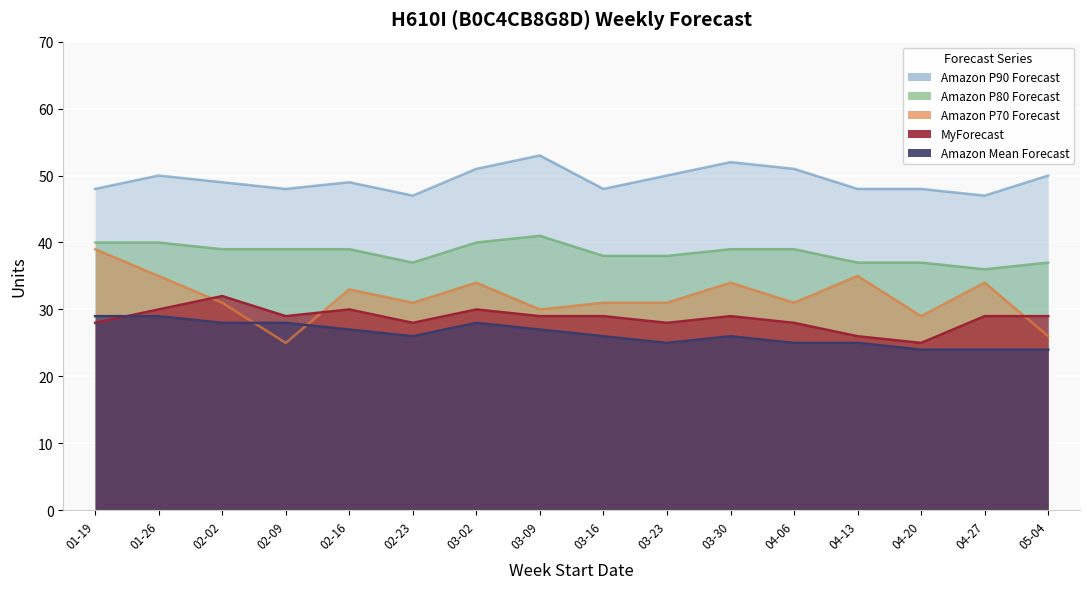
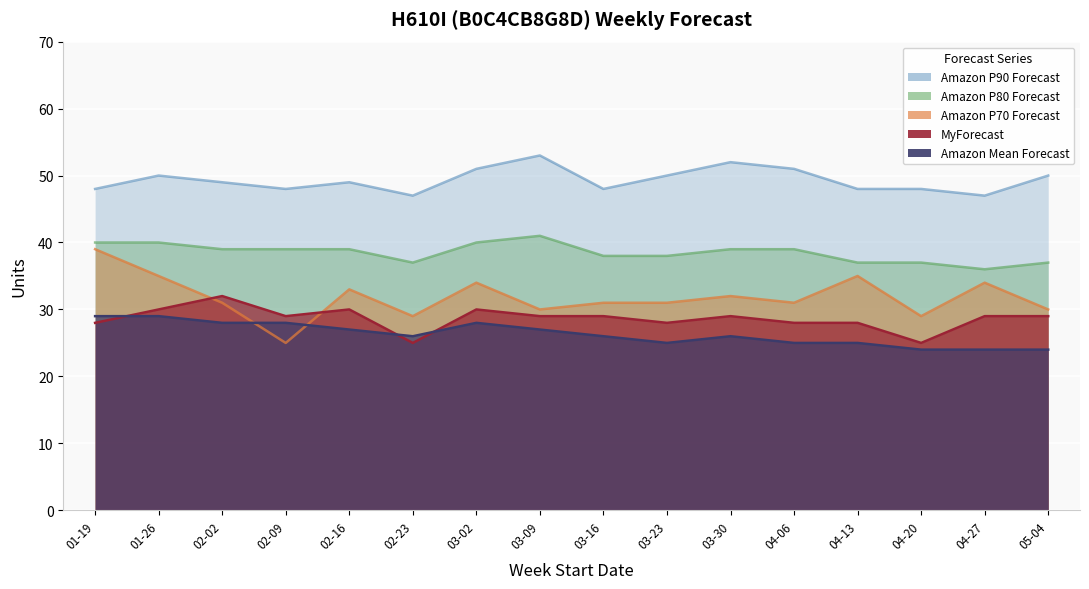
  {
    "Amazon P70 Forecast": {
      "01-19": 39,
      "01-26": 35,
      "02-02": 31,
      "02-09": 25,
      "02-16": 33,
-     "02-23": 31,
+     "02-23": 29,
      "03-02": 34,
      "03-09": 30,
      "03-16": 31,
      "03-23": 31,
-     "03-30": 34,
+     "03-30": 32,
      "04-06": 31,
      "04-13": 35,
      "04-20": 29,
      "04-27": 34,
-     "05-04": 26
+     "05-04": 30
    },
    "MyForecast": {
      "01-19": 28,
      "01-26": 30,
      "02-02": 32,
      "02-09": 29,
      "02-16": 30,
-     "02-23": 28,
+     "02-23": 25,
      "03-02": 30,
      "03-09": 29,
      "03-16": 29,
      "03-23": 28,
      "03-30": 29,
      "04-06": 28,
-     "04-13": 26,
+     "04-13": 28,
      "04-20": 25,
      "04-27": 29,
      "05-04": 29
    },
    "Amazon Mean Forecast": {
      "01-19": 29,
      "01-26": 29,
      "02-02": 28,
      "02-09": 28,
      "02-16": 27,
      "02-23": 26,
      "03-02": 28,
      "03-09": 27,
      "03-16": 26,
      "03-23": 25,
      "03-30": 26,
      "04-06": 25,
      "04-13": 25,
      "04-20": 24,
      "04-27": 24,
      "05-04": 24
    }
  }
